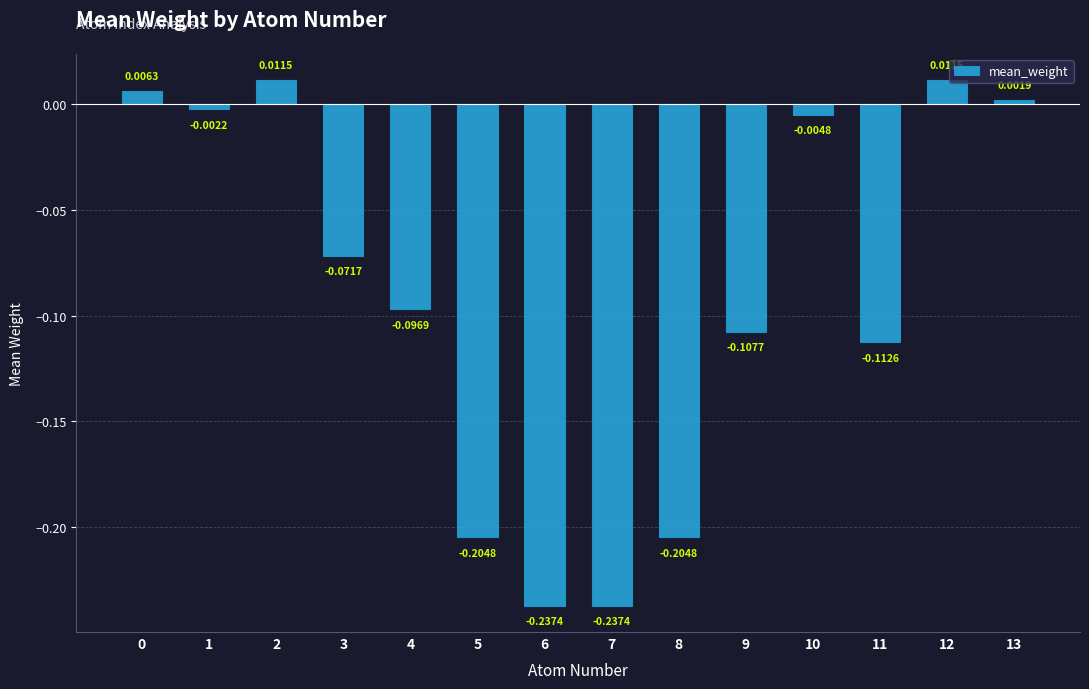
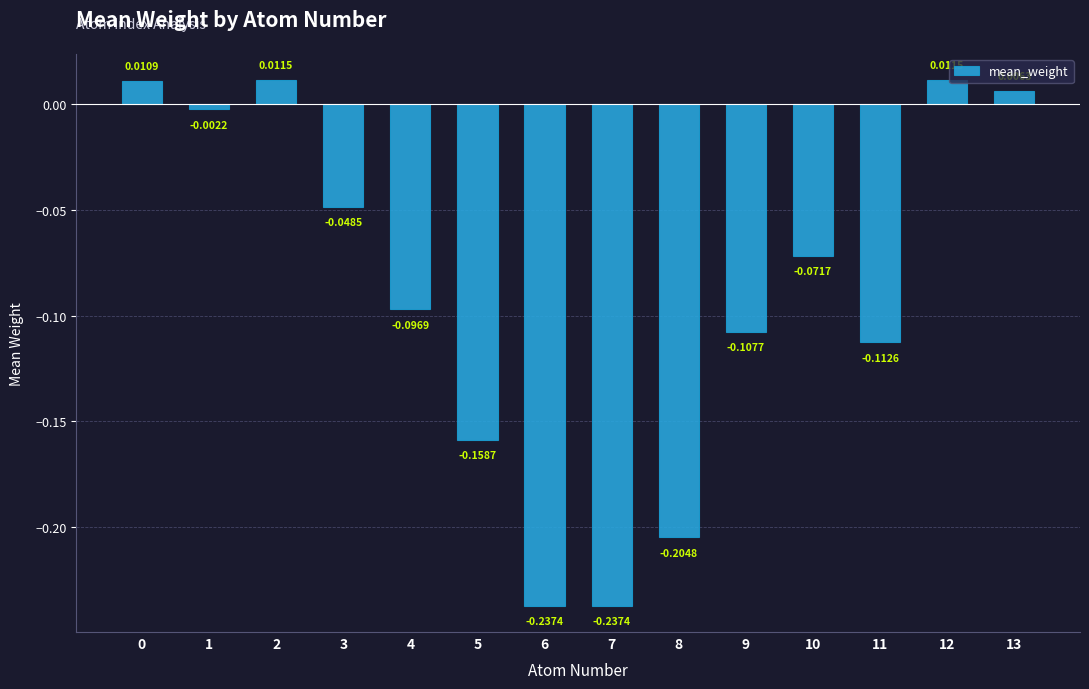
  {
-   "0": 0.0063,
+   "0": 0.0109,
    "1": -0.0022,
    "2": 0.0115,
-   "3": -0.0717,
+   "3": -0.0485,
    "4": -0.0969,
-   "5": -0.2048,
+   "5": -0.1587,
    "6": -0.2374,
    "7": -0.2374,
    "8": -0.2048,
    "9": -0.1077,
-   "10": -0.0048,
+   "10": -0.0717,
    "11": -0.1126,
-   "13": 0.002
+   "13": 0.006
  }
